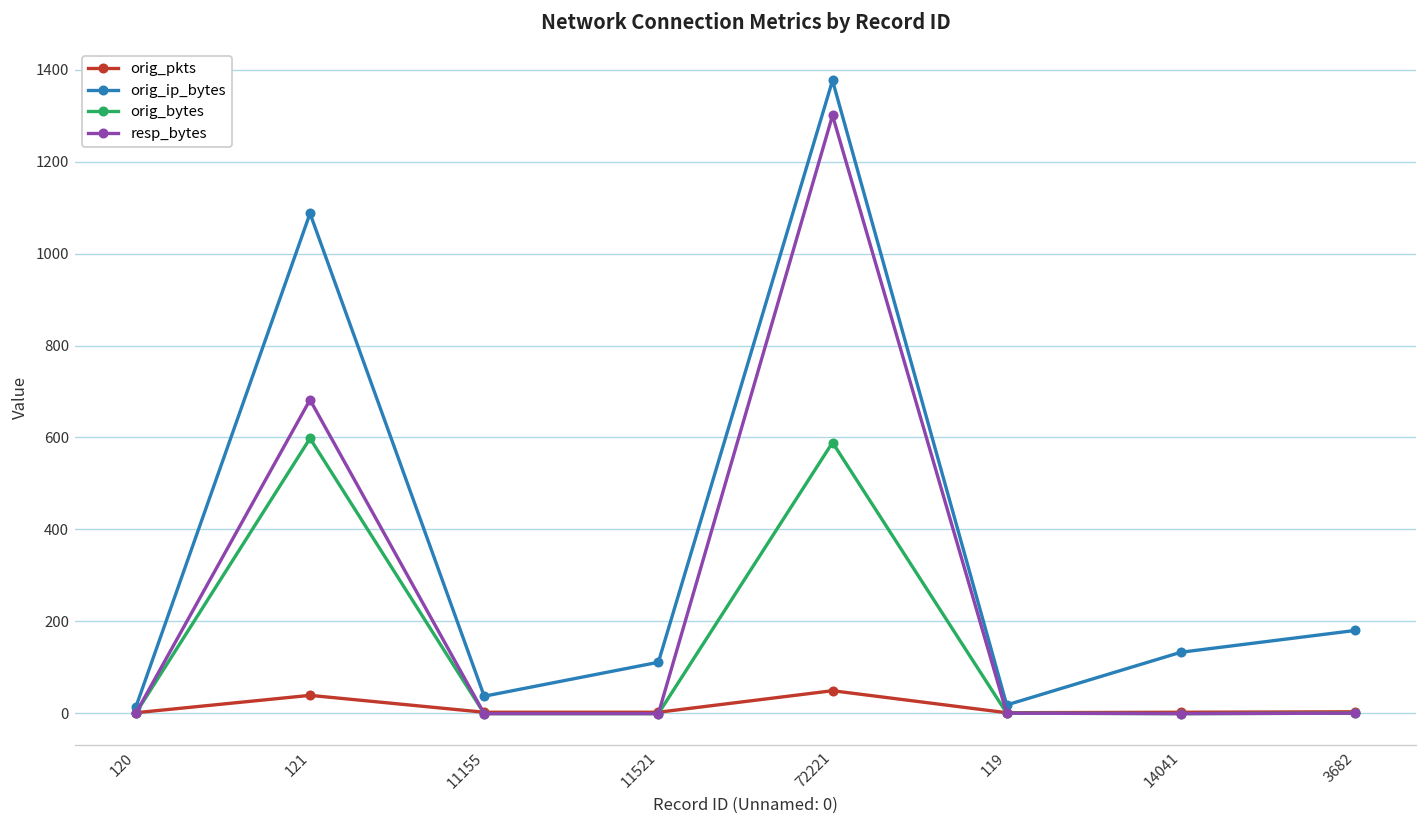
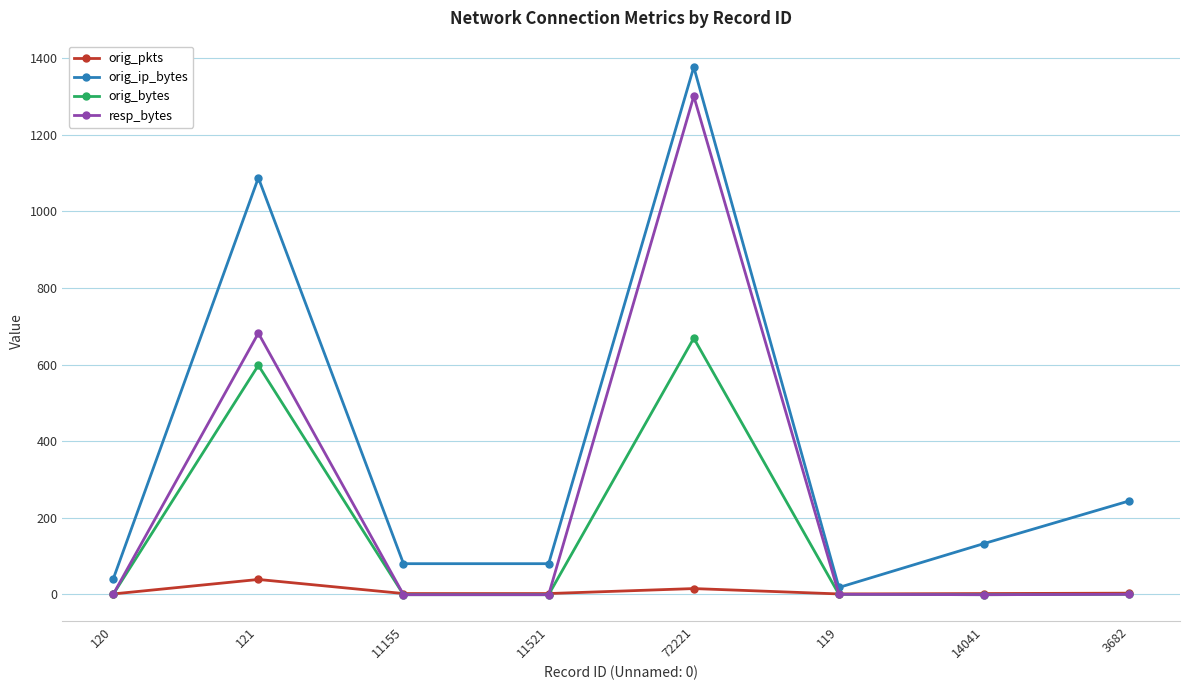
  {
    "orig_pkts": {
      "121": 40,
-     "72221": 50
+     "72221": 20
    },
    "orig_ip_bytes": {
-     "120": 10,
+     "120": 40,
      "121": 1090,
-     "11155": 40,
-     "11521": 110,
+     "11155": 80,
+     "11521": 80,
      "72221": 1380,
      "119": 20,
      "14041": 130,
-     "3682": 180
+     "3682": 240
    },
    "orig_bytes": {
      "121": 600,
-     "72221": 590
+     "72221": 670
    },
    "resp_bytes": {
      "121": 680,
      "72221": 1300
    }
  }
